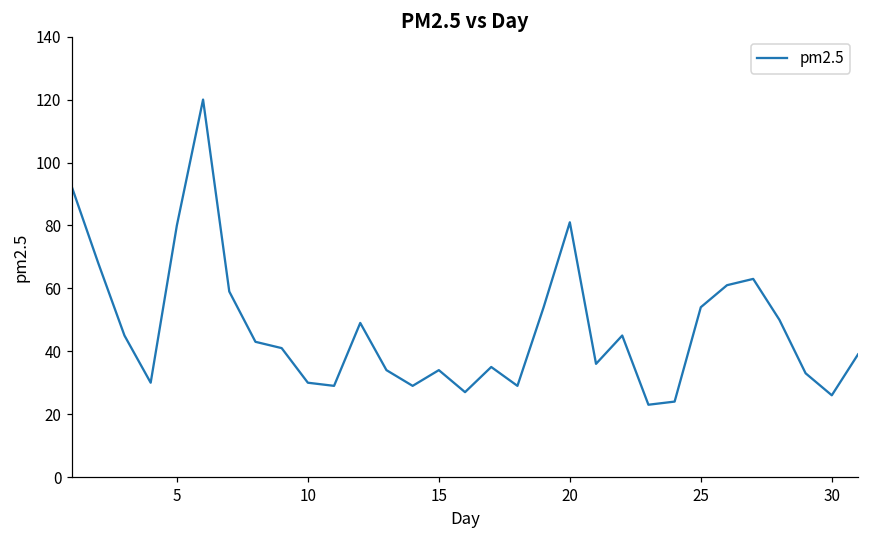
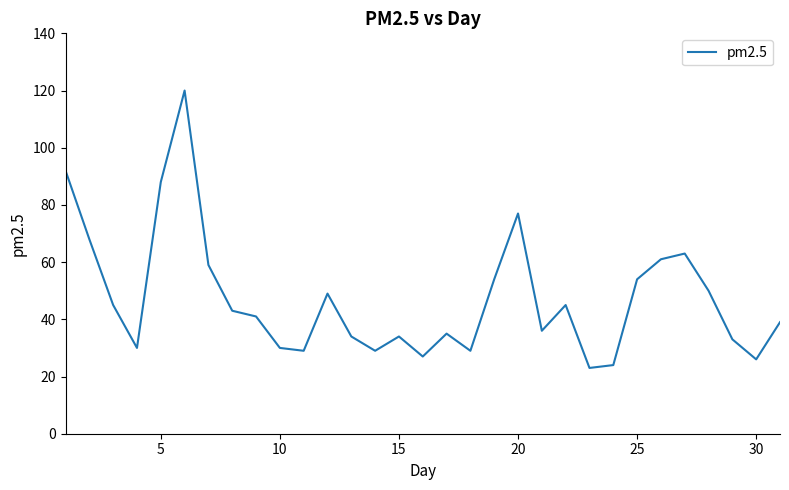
  {
-   "5": 80,
+   "5": 88,
    "10": 30,
    "15": 34,
-   "20": 81,
+   "20": 77,
    "25": 54,
    "30": 26
  }
